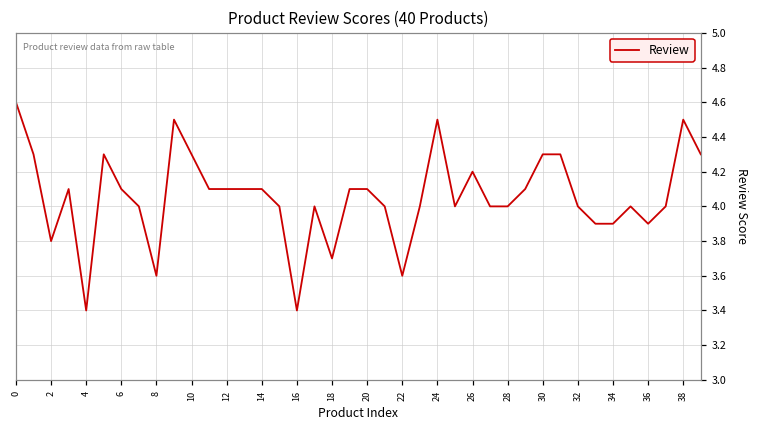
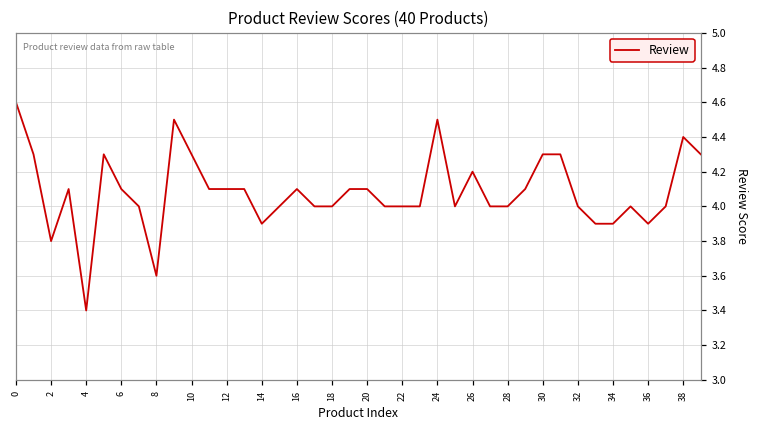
  {
    "0": 4.6,
    "2": 3.8,
    "4": 3.4,
    "6": 4.1,
    "8": 3.6,
    "10": 4.3,
    "12": 4.1,
-   "14": 4.1,
-   "16": 3.4,
-   "18": 3.7,
+   "14": 3.9,
+   "16": 4.1,
+   "18": 4.0,
    "20": 4.1,
-   "22": 3.6,
+   "22": 4.0,
    "24": 4.5,
    "26": 4.2,
    "28": 4.0,
    "30": 4.3,
    "32": 4.0,
    "34": 3.9,
    "36": 3.9,
-   "38": 4.5
+   "38": 4.4
  }
